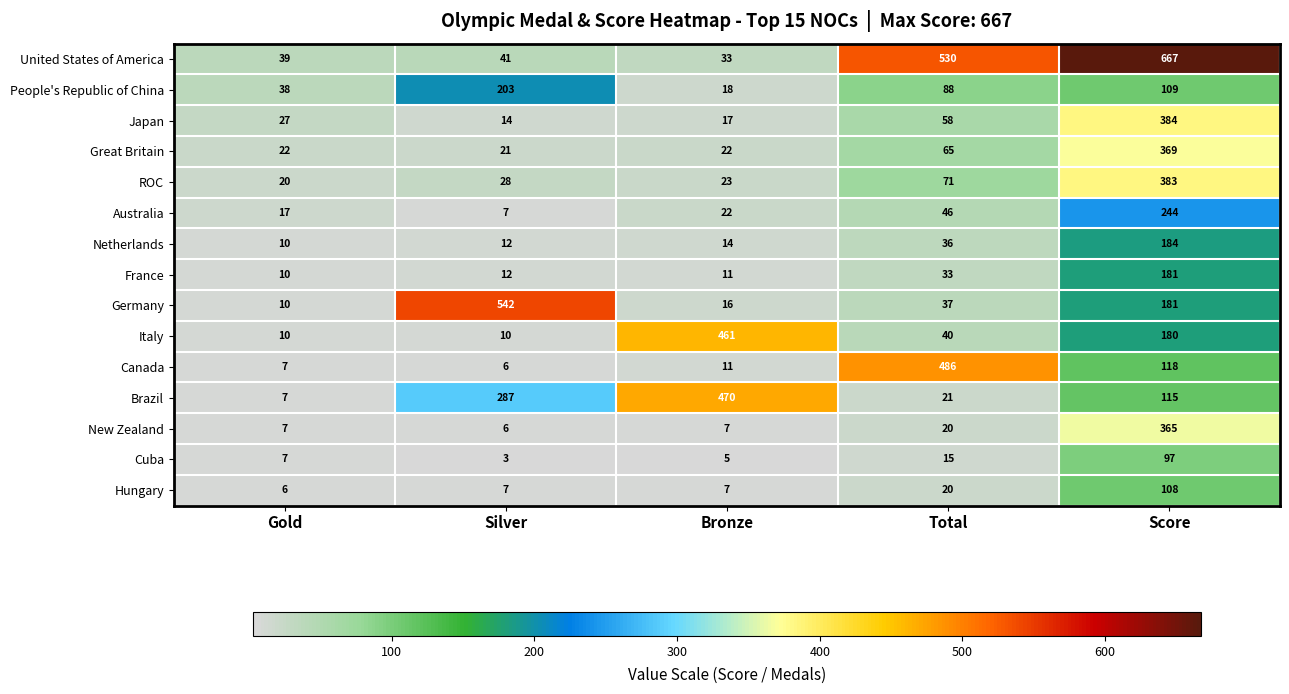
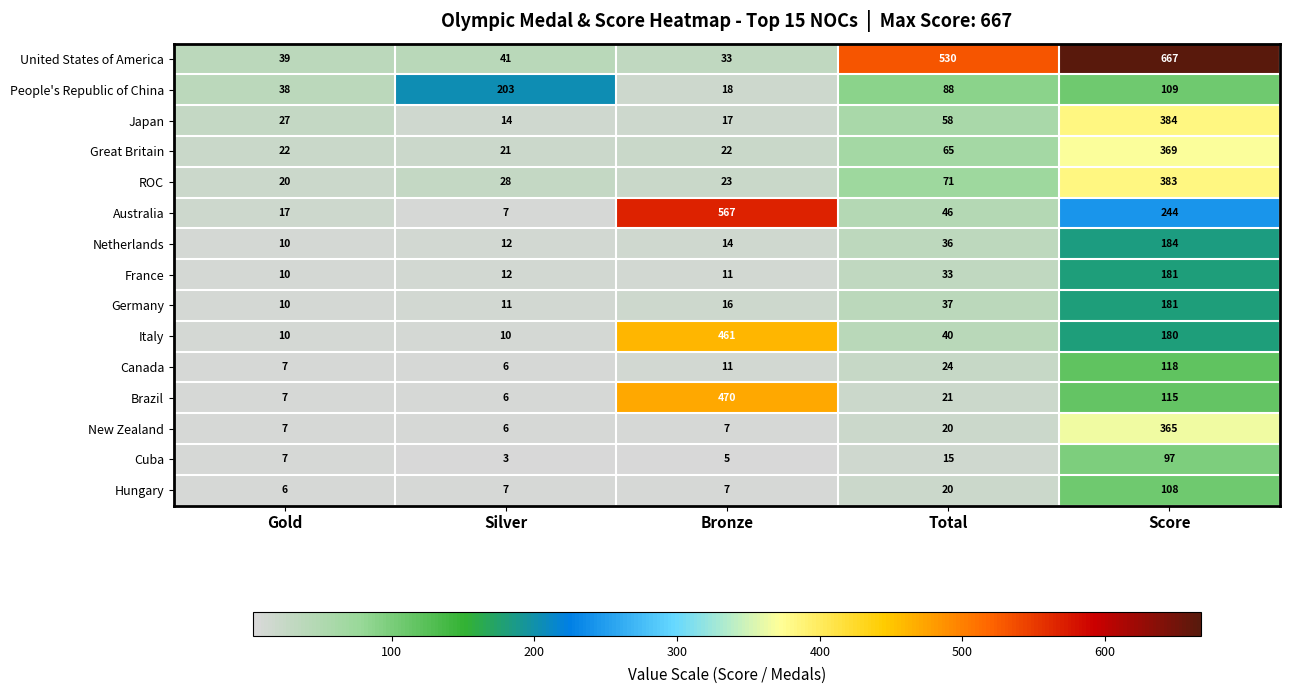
  {
    "United States of America": {
      "Gold": 39,
      "Silver": 41,
      "Bronze": 33,
      "Total": 530,
      "Score": 667
    },
    "People's Republic of China": {
      "Gold": 38,
      "Silver": 203,
      "Bronze": 18,
      "Total": 88,
      "Score": 109
    },
    "Japan": {
      "Gold": 27,
      "Silver": 14,
      "Bronze": 17,
      "Total": 58,
      "Score": 384
    },
    "Great Britain": {
      "Gold": 22,
      "Silver": 21,
      "Bronze": 22,
      "Total": 65,
      "Score": 369
    },
    "ROC": {
      "Gold": 20,
      "Silver": 28,
      "Bronze": 23,
      "Total": 71,
      "Score": 383
    },
    "Australia": {
      "Gold": 17,
      "Silver": 7,
-     "Bronze": 22,
+     "Bronze": 567,
      "Total": 46,
      "Score": 244
    },
    "Netherlands": {
      "Gold": 10,
      "Silver": 12,
      "Bronze": 14,
      "Total": 36,
      "Score": 184
    },
    "France": {
      "Gold": 10,
      "Silver": 12,
      "Bronze": 11,
      "Total": 33,
      "Score": 181
    },
    "Germany": {
      "Gold": 10,
-     "Silver": 542,
+     "Silver": 11,
      "Bronze": 16,
      "Total": 37,
      "Score": 181
    },
    "Italy": {
      "Gold": 10,
      "Silver": 10,
      "Bronze": 461,
      "Total": 40,
      "Score": 180
    },
    "Canada": {
      "Gold": 7,
      "Silver": 6,
      "Bronze": 11,
-     "Total": 486,
+     "Total": 24,
      "Score": 118
    },
    "Brazil": {
      "Gold": 7,
-     "Silver": 287,
+     "Silver": 6,
      "Bronze": 470,
      "Total": 21,
      "Score": 115
    },
    "New Zealand": {
      "Gold": 7,
      "Silver": 6,
      "Bronze": 7,
      "Total": 20,
      "Score": 365
    },
    "Cuba": {
      "Gold": 7,
      "Silver": 3,
      "Bronze": 5,
      "Total": 15,
      "Score": 97
    },
    "Hungary": {
      "Gold": 6,
      "Silver": 7,
      "Bronze": 7,
      "Total": 20,
      "Score": 108
    }
  }
